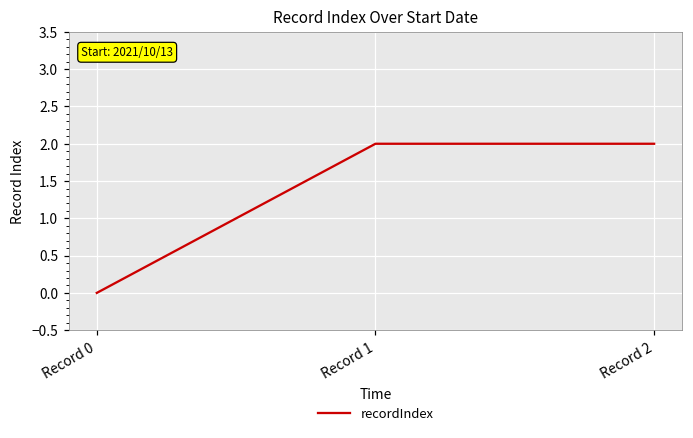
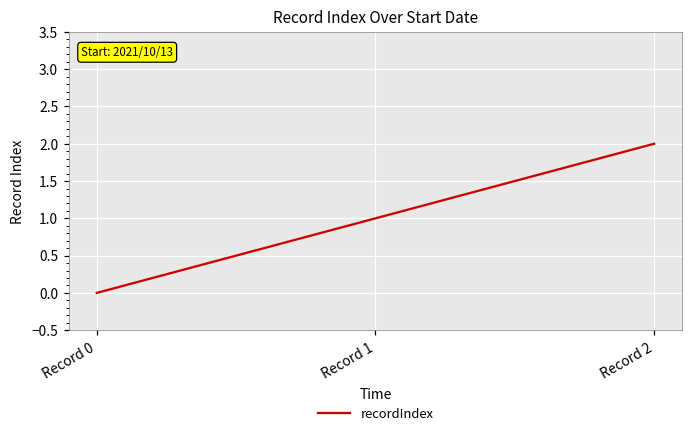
  {
    "Record 0": 0,
-   "Record 1": 2,
+   "Record 1": 1,
    "Record 2": 2
  }
